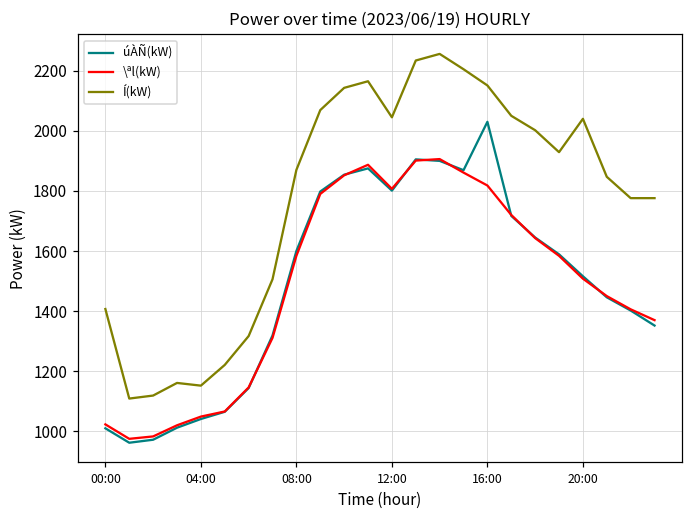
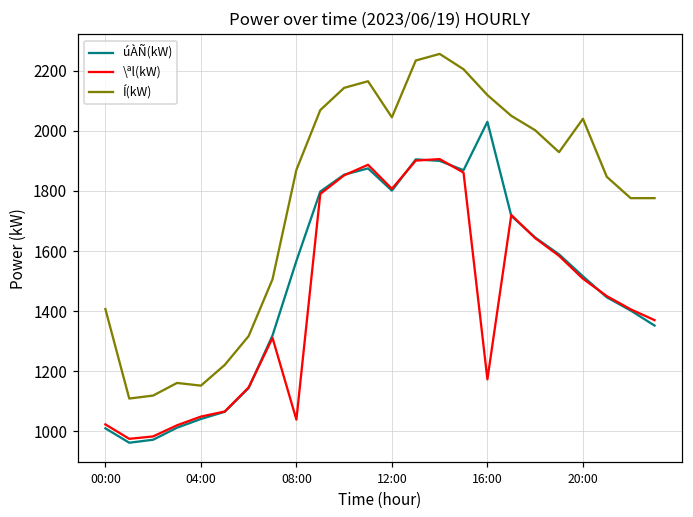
  {
    "úÀÑ(kW)": {
      "00:00": 1010,
-     "08:00": 1600,
+     "08:00": 1570,
      "16:00": 2030
    },
    "\\ªl(kW)": {
      "00:00": 1020,
-     "08:00": 1580,
-     "16:00": 1820
+     "08:00": 1040,
+     "16:00": 1170
    },
    "Í(kW)": {
      "00:00": 1410,
      "04:00": 1150,
      "08:00": 1870,
      "12:00": 2050,
-     "16:00": 2150,
+     "16:00": 2120,
      "20:00": 2040
    }
  }
